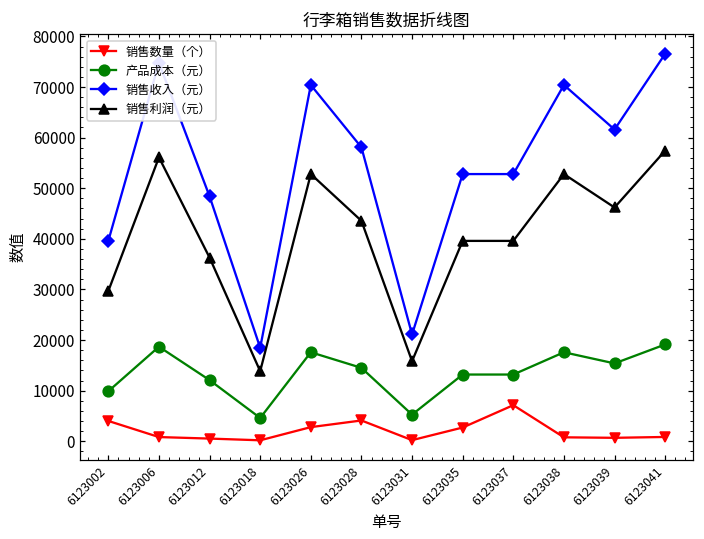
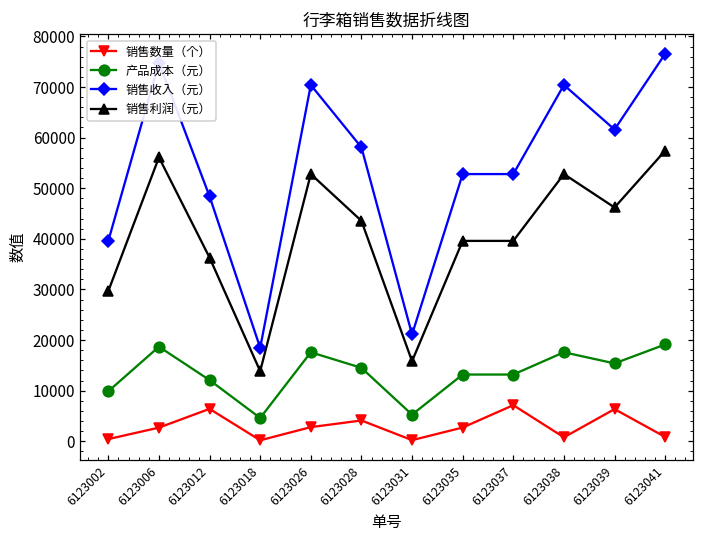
  {
    "销售数量（个）": {
-     "6123002": 4000,
-     "6123006": 1000,
-     "6123012": 1000,
+     "6123002": 0,
+     "6123006": 3000,
+     "6123012": 6000,
      "6123018": 0,
      "6123026": 3000,
      "6123028": 4000,
      "6123031": 0,
      "6123035": 3000,
      "6123037": 7000,
      "6123038": 1000,
-     "6123039": 1000,
+     "6123039": 6000,
      "6123041": 1000
    },
    "产品成本（元）": {
      "6123002": 10000,
      "6123006": 19000,
      "6123012": 12000,
      "6123018": 5000,
      "6123026": 18000,
      "6123028": 15000,
      "6123031": 5000,
      "6123035": 13000,
      "6123037": 13000,
      "6123038": 18000,
      "6123039": 15000,
      "6123041": 19000
    },
    "销售收入（元）": {
      "6123002": 40000,
      "6123012": 48000,
      "6123018": 18000,
      "6123026": 70000,
      "6123028": 58000,
      "6123031": 21000,
      "6123035": 53000,
      "6123037": 53000,
      "6123038": 70000,
      "6123039": 62000,
      "6123041": 77000
    },
    "销售利润（元）": {
      "6123002": 30000,
      "6123006": 56000,
      "6123012": 36000,
      "6123018": 14000,
      "6123026": 53000,
      "6123028": 44000,
      "6123031": 16000,
      "6123035": 40000,
      "6123037": 40000,
      "6123038": 53000,
      "6123039": 46000,
      "6123041": 57000
    }
  }
